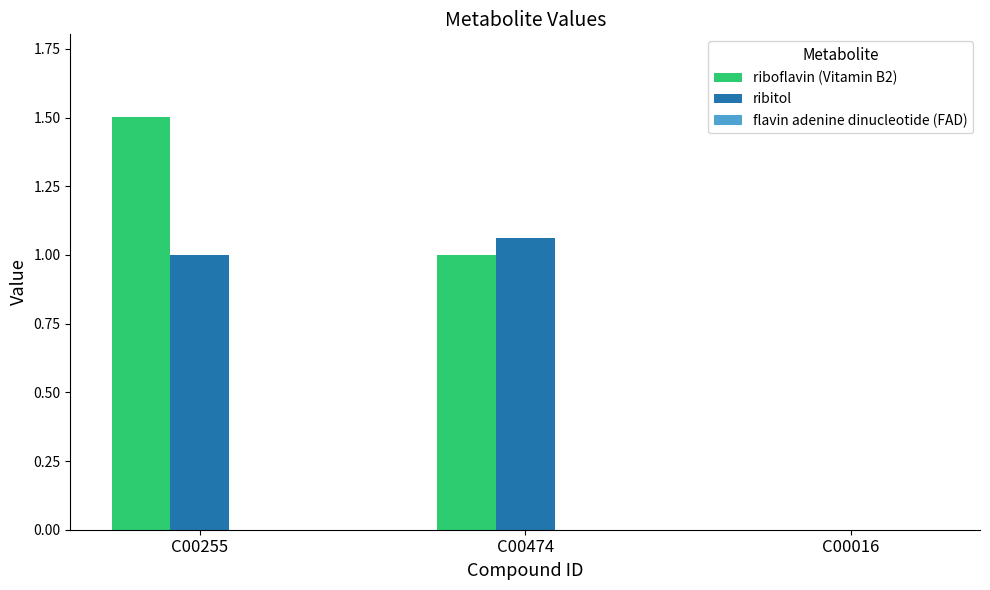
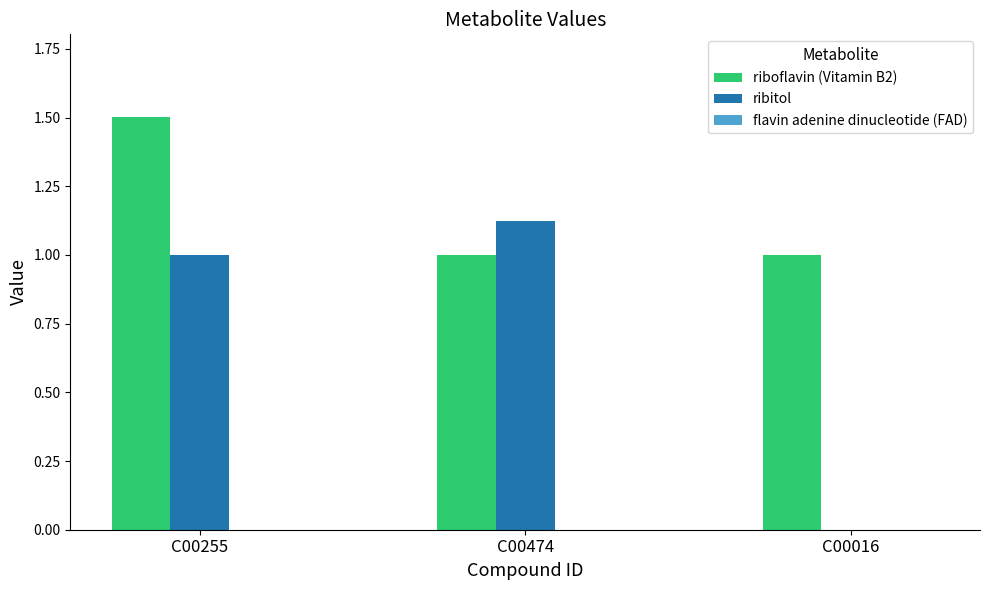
  {
    "riboflavin (Vitamin B2)": {
      "C00255": 1.50,
      "C00474": 1,
-     "C00016": 0
+     "C00016": 1
    },
    "ribitol": {
      "C00255": 1.00,
-     "C00474": 1.06,
+     "C00474": 1.12,
      "C00016": 0.00
    },
    "flavin adenine dinucleotide (FAD)": {
      "C00255": 0.00,
      "C00474": 0.00,
      "C00016": 0.00
    }
  }
